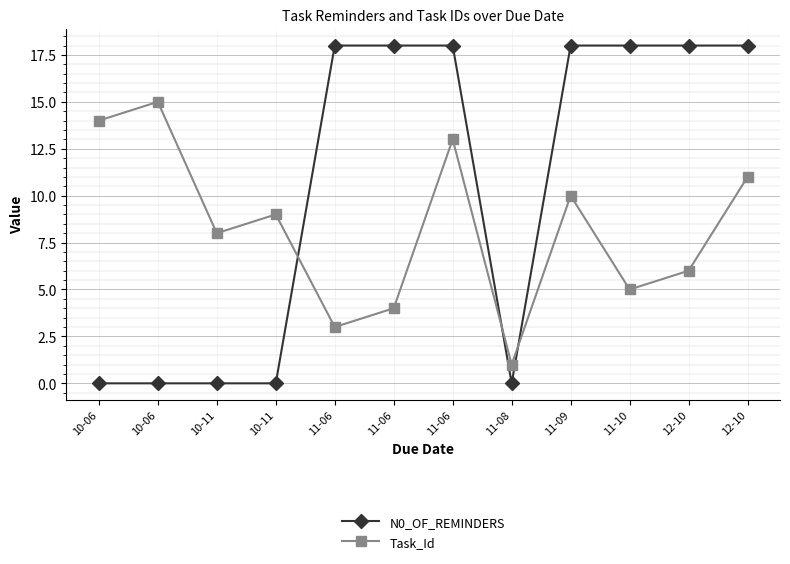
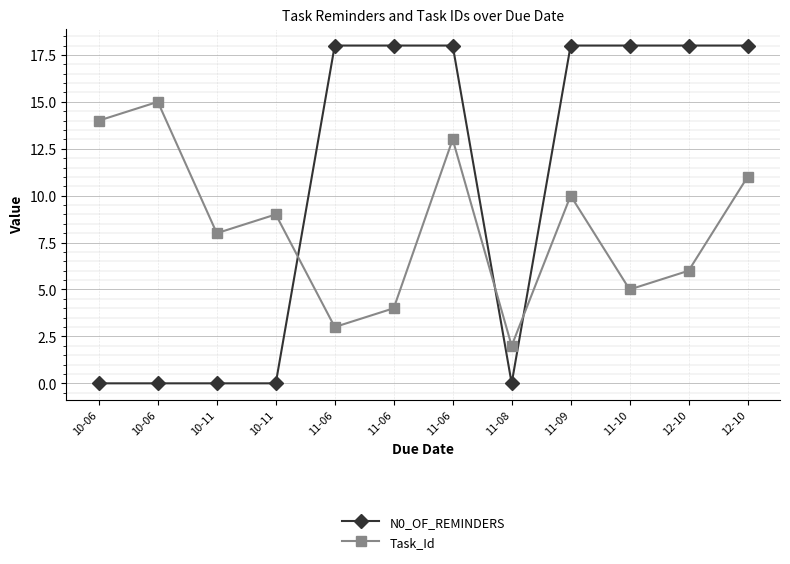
  {
    "N0_OF_REMINDERS": {
      "11-08": 0,
      "11-09": 18,
      "11-10": 18
    },
    "Task_Id": {
-     "11-08": 1,
+     "11-08": 2,
      "11-09": 10,
      "11-10": 5
    }
  }
